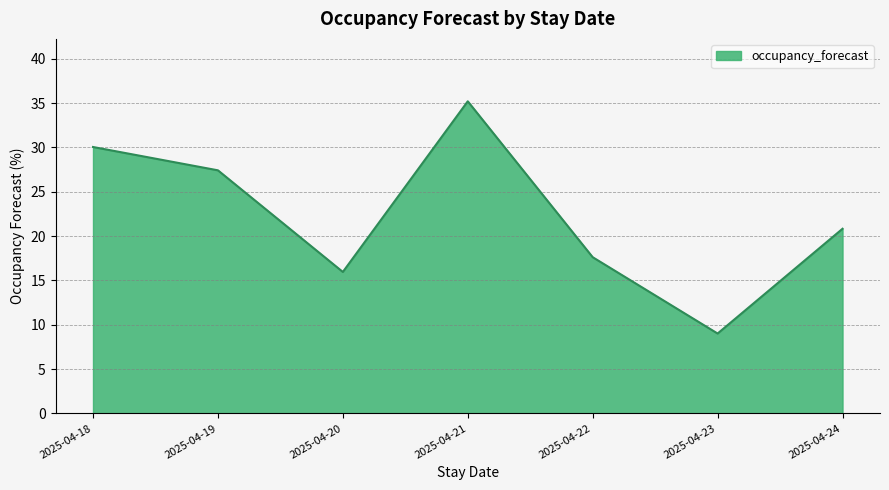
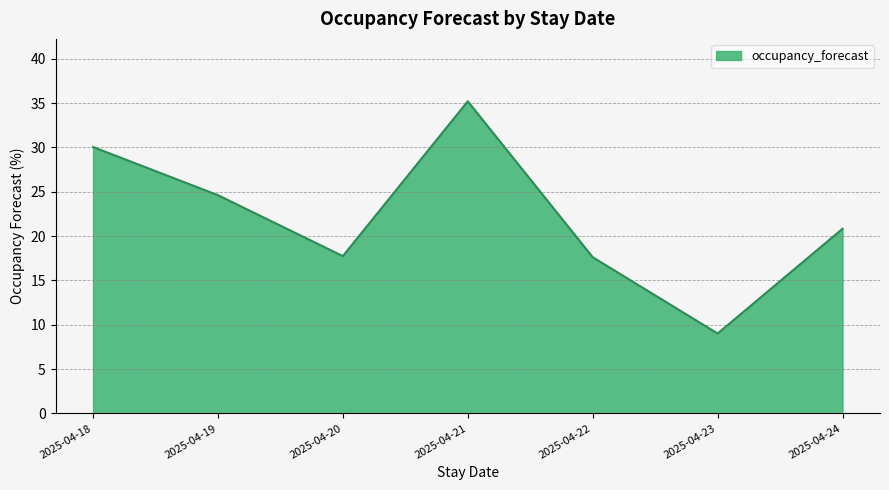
  {
    "2025-04-18": 30,
-   "2025-04-19": 27,
-   "2025-04-20": 16,
+   "2025-04-19": 25,
+   "2025-04-20": 18,
    "2025-04-21": 35,
    "2025-04-22": 18,
    "2025-04-23": 9,
    "2025-04-24": 21
  }
